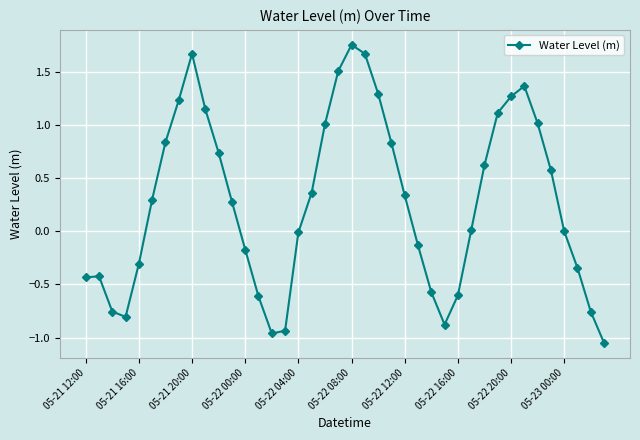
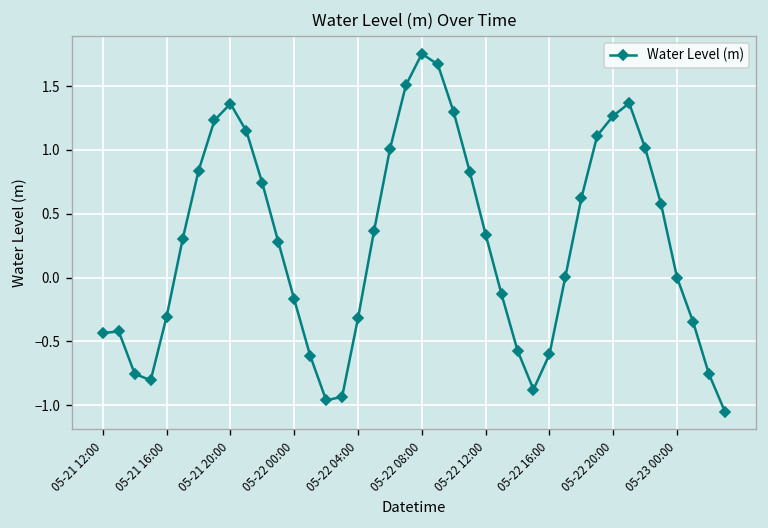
  {
    "05-21 12:00": -0.43,
    "05-21 16:00": -0.31,
-   "05-21 20:00": 1.67,
+   "05-21 20:00": 1.36,
    "05-22 00:00": -0.17,
-   "05-22 04:00": -0.01,
+   "05-22 04:00": -0.32,
    "05-22 08:00": 1.75,
    "05-22 12:00": 0.34,
    "05-22 16:00": -0.60,
    "05-22 20:00": 1.27,
    "05-23 00:00": 0.00
  }
